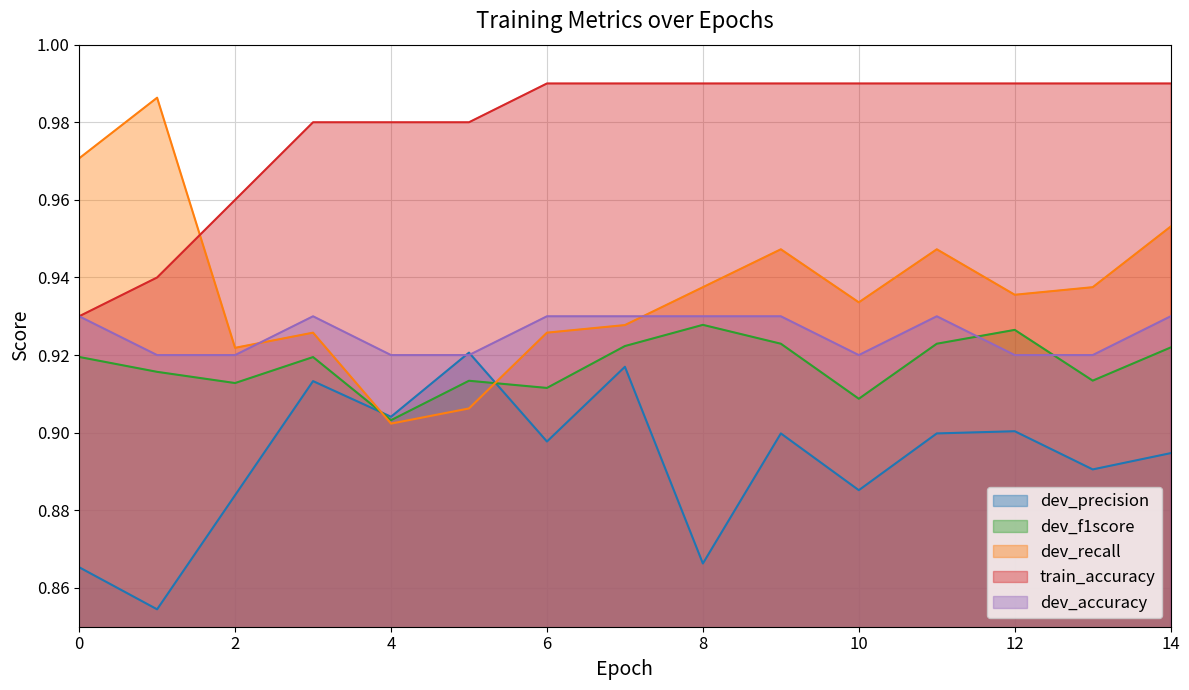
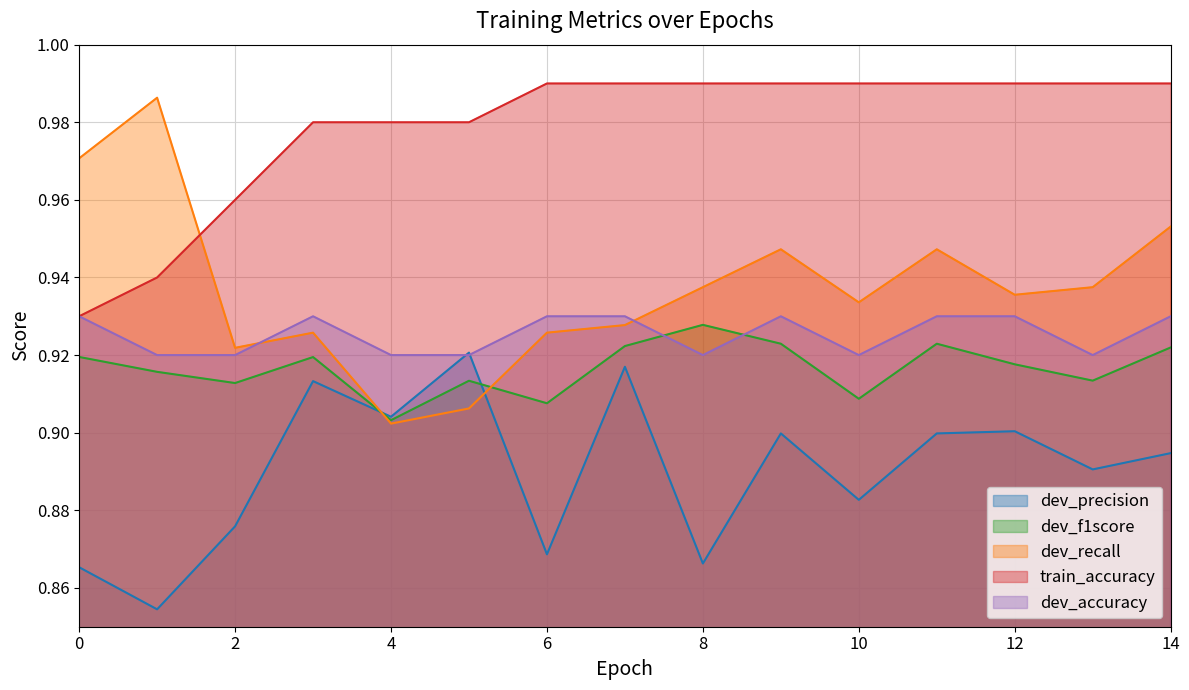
  {
    "dev_precision": {
      "0": 0.865,
-     "2": 0.884,
+     "2": 0.876,
      "4": 0.904,
-     "6": 0.898,
+     "6": 0.869,
      "8": 0.866,
-     "10": 0.885,
+     "10": 0.883,
      "12": 0.900,
      "14": 0.895
    },
    "dev_f1score": {
      "0": 0.920,
      "2": 0.913,
      "4": 0.903,
-     "6": 0.912,
+     "6": 0.908,
      "8": 0.928,
      "10": 0.909,
-     "12": 0.926,
+     "12": 0.918,
      "14": 0.922
    },
    "dev_accuracy": {
      "2": 0.92,
      "4": 0.92,
      "6": 0.93,
-     "8": 0.93,
+     "8": 0.92,
      "10": 0.92,
-     "12": 0.92,
+     "12": 0.93,
      "14": 0.93
    }
  }
